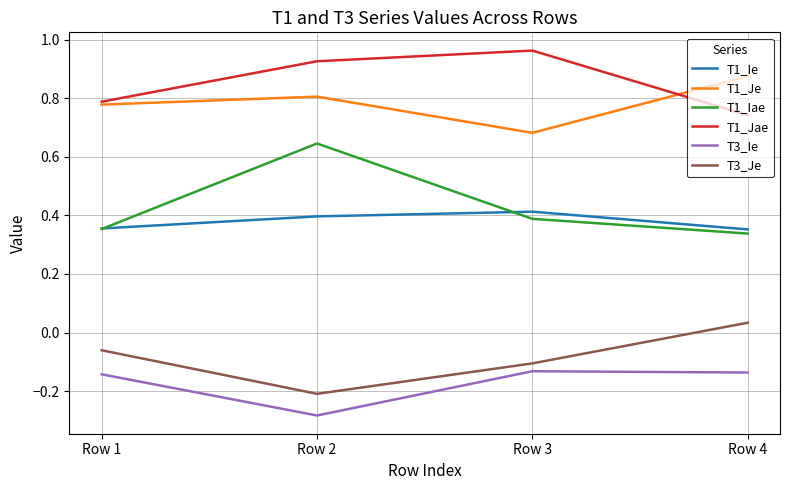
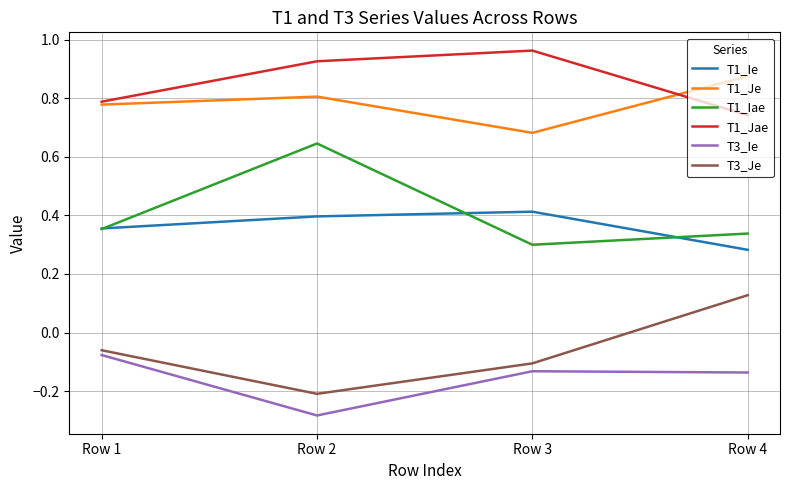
  {
    "T1_Ie": {
      "Row 2": 0.40,
      "Row 3": 0.41,
-     "Row 4": 0.35
+     "Row 4": 0.28
    },
    "T1_Je": {
      "Row 1": 0.78,
      "Row 2": 0.81,
      "Row 3": 0.68
    },
    "T1_Iae": {
      "Row 2": 0.65,
-     "Row 3": 0.39,
+     "Row 3": 0.30,
      "Row 4": 0.34
    },
    "T1_Jae": {
      "Row 1": 0.79,
      "Row 2": 0.93,
      "Row 3": 0.96
    },
    "T3_Ie": {
-     "Row 1": -0.14,
+     "Row 1": -0.08,
      "Row 2": -0.28,
      "Row 3": -0.13,
      "Row 4": -0.14
    },
    "T3_Je": {
      "Row 1": -0.06,
      "Row 2": -0.21,
      "Row 3": -0.11,
-     "Row 4": 0.03
+     "Row 4": 0.13
    }
  }
